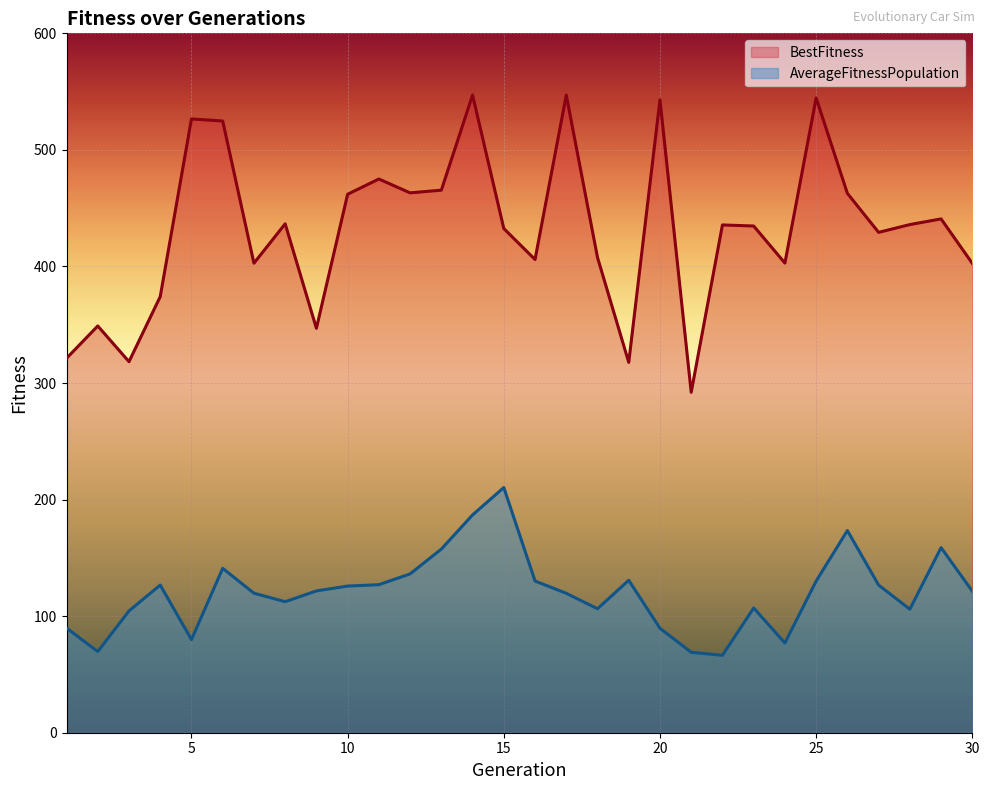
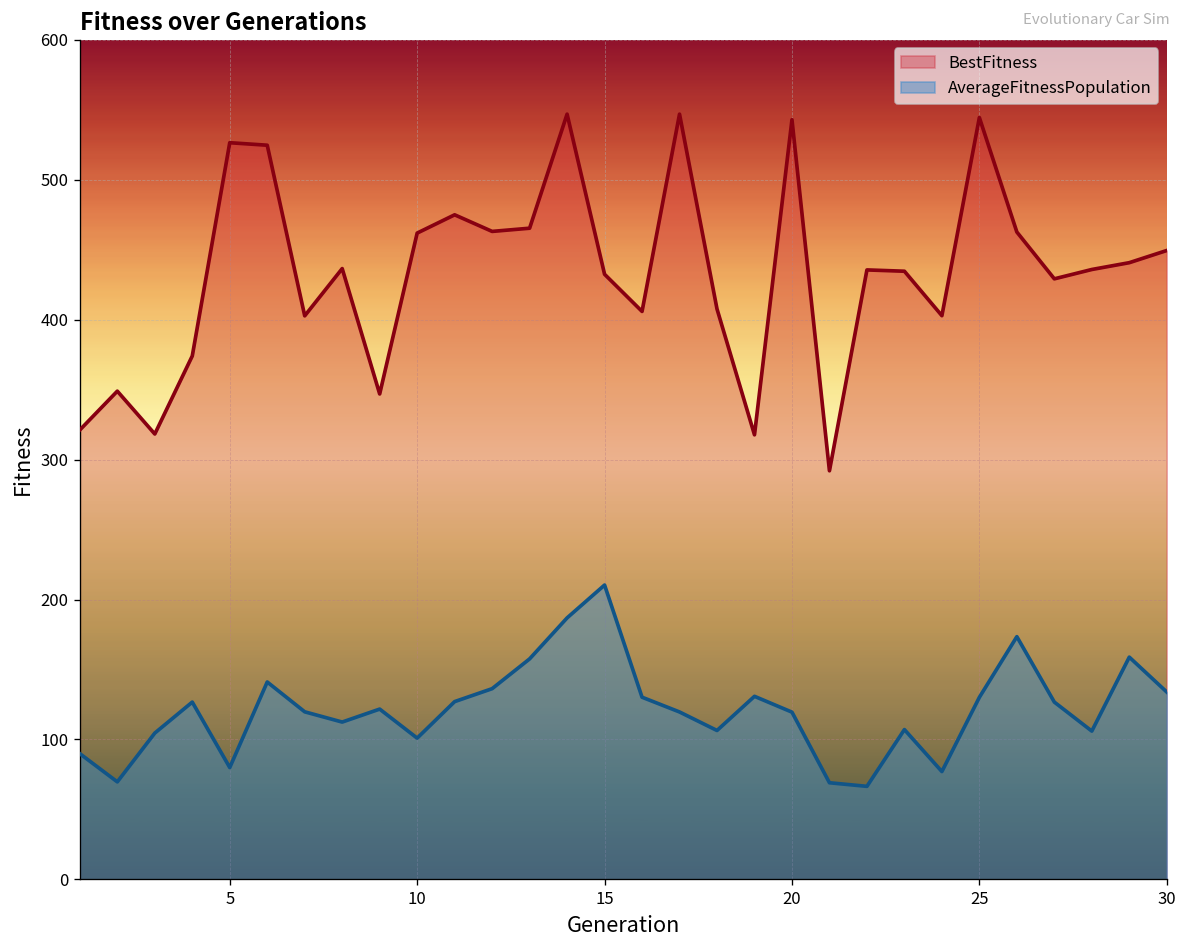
  {
    "BestFitness": {
      "5": 527,
      "10": 462,
      "15": 433,
      "20": 543,
      "25": 545,
-     "30": 403
+     "30": 450
    },
    "AverageFitnessPopulation": {
      "5": 80,
-     "10": 126,
+     "10": 101,
      "15": 210,
-     "20": 90,
+     "20": 119,
      "25": 130,
-     "30": 121
+     "30": 134
    }
  }
